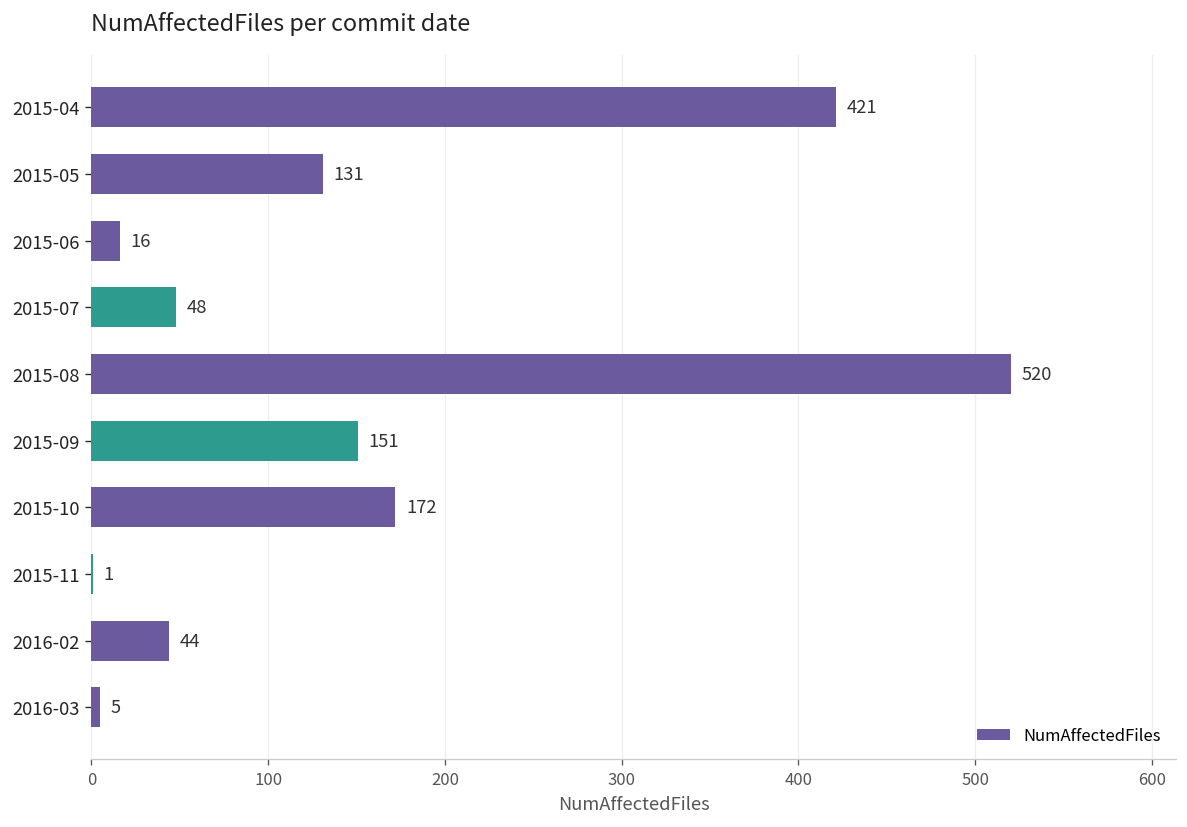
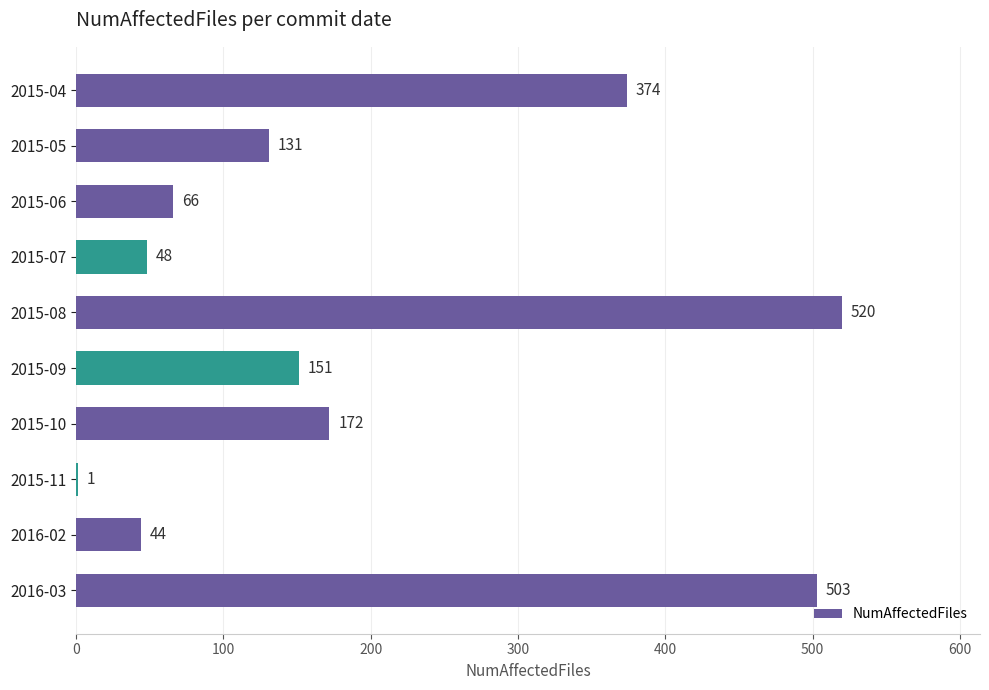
  {
-   "2015-04": 421,
+   "2015-04": 374,
    "2015-05": 131,
-   "2015-06": 16,
+   "2015-06": 66,
    "2015-07": 48,
    "2015-08": 520,
    "2015-09": 151,
    "2015-10": 172,
    "2015-11": 1,
    "2016-02": 44,
-   "2016-03": 5
+   "2016-03": 503
  }
